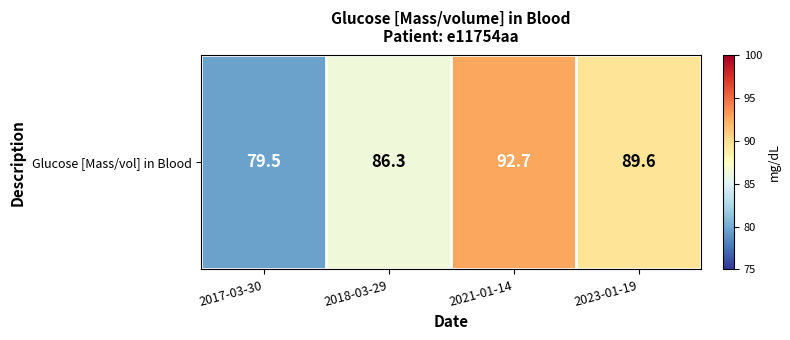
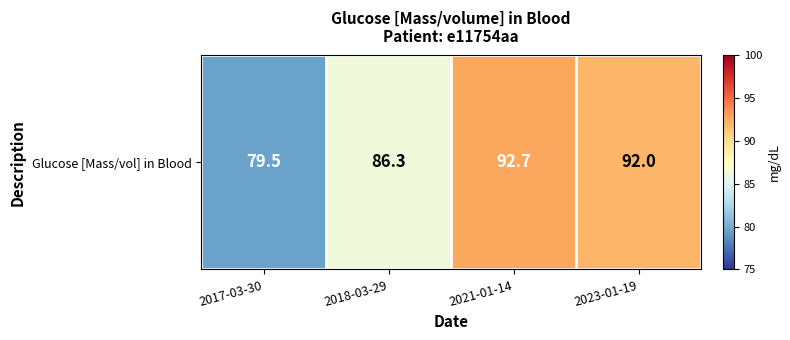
  {
    "Glucose [Mass/vol] in Blood": {
      "2017-03-30": 79.5,
      "2018-03-29": 86.3,
      "2021-01-14": 92.7,
-     "2023-01-19": 89.6
+     "2023-01-19": 92.0
    }
  }
